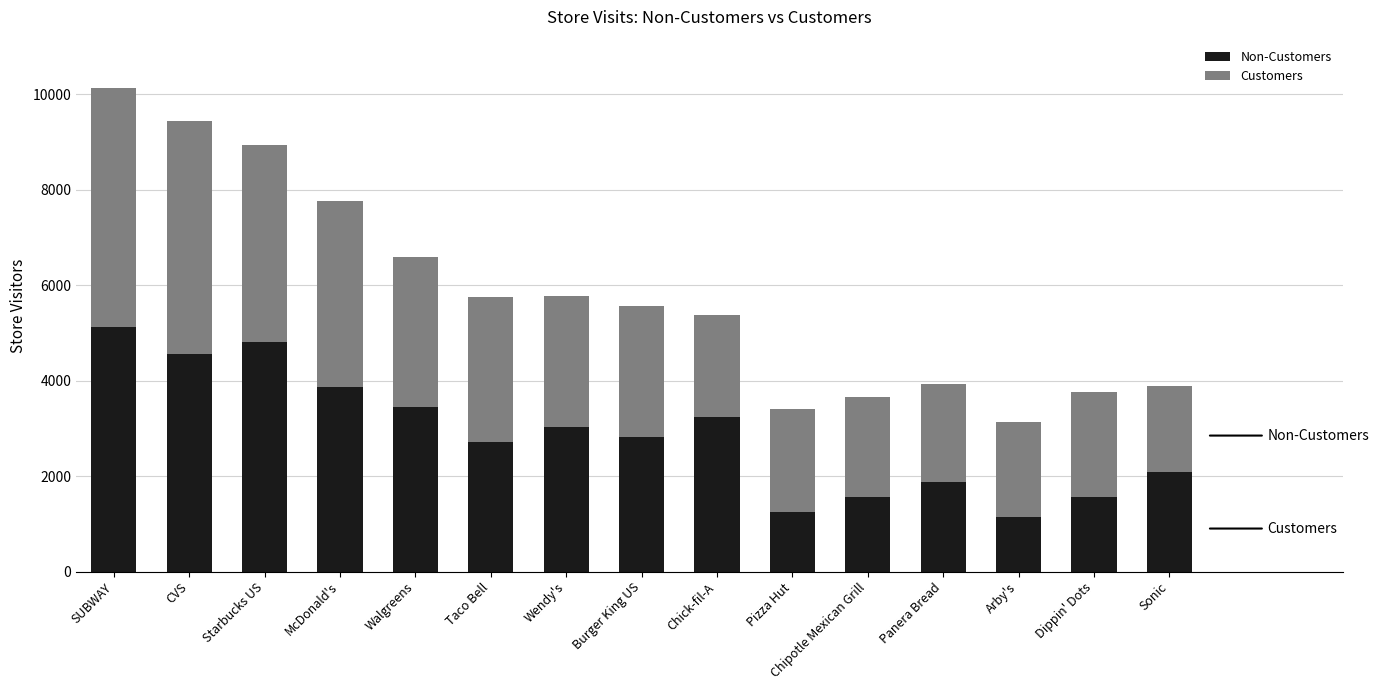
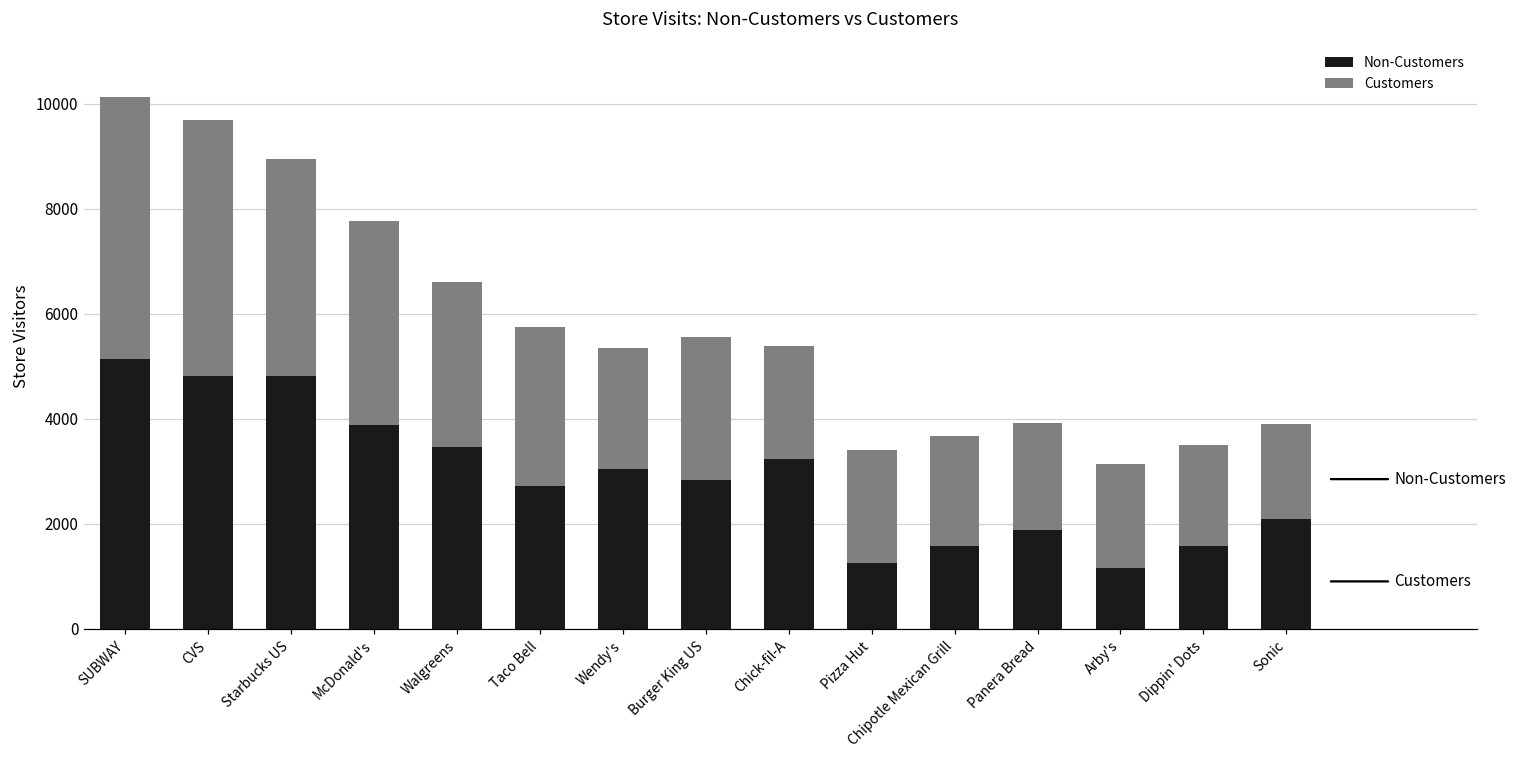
  {
    "Non-Customers": {
      "SUBWAY": 5100,
-     "CVS": 4600,
+     "CVS": 4800,
      "Starbucks US": 4800,
      "McDonald's": 3900,
      "Walgreens": 3500,
      "Taco Bell": 2700,
      "Wendy's": 3000,
      "Burger King US": 2800,
      "Chick-fil-A": 3200,
      "Pizza Hut": 1300,
      "Chipotle Mexican Grill": 1600,
      "Panera Bread": 1900,
      "Arby's": 1200,
      "Dippin' Dots": 1600,
      "Sonic": 2100
    },
    "Customers": {
      "SUBWAY": 5000,
      "CVS": 4900,
      "Starbucks US": 4100,
      "McDonald's": 3900,
      "Walgreens": 3100,
      "Taco Bell": 3000,
-     "Wendy's": 2700,
+     "Wendy's": 2300,
      "Burger King US": 2700,
      "Chick-fil-A": 2100,
      "Pizza Hut": 2200,
      "Chipotle Mexican Grill": 2100,
      "Panera Bread": 2000,
      "Arby's": 2000,
-     "Dippin' Dots": 2200,
+     "Dippin' Dots": 1900,
      "Sonic": 1800
    }
  }
